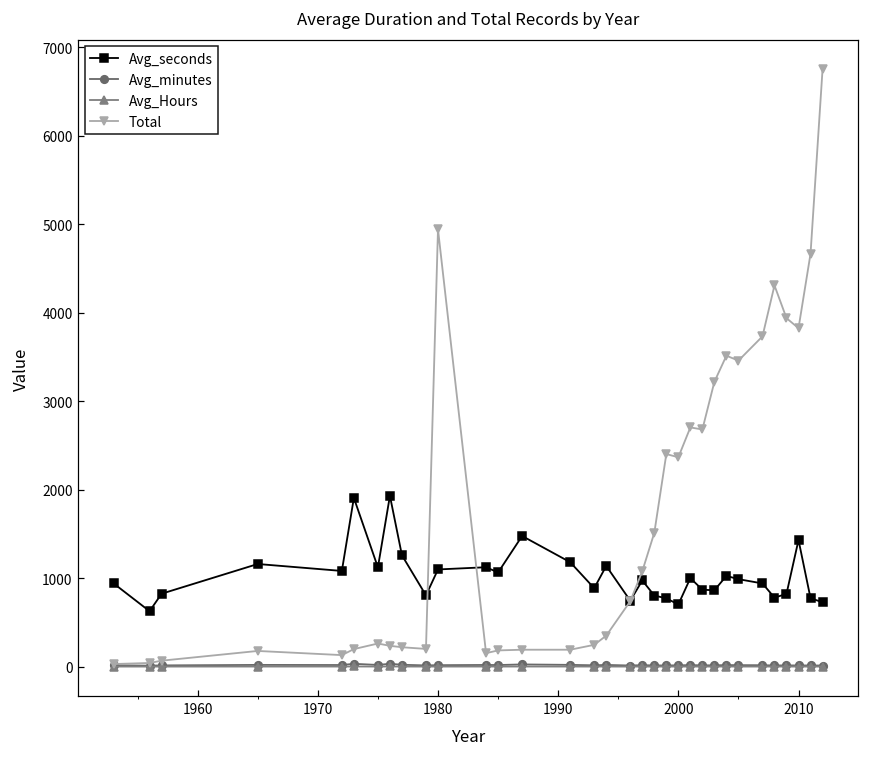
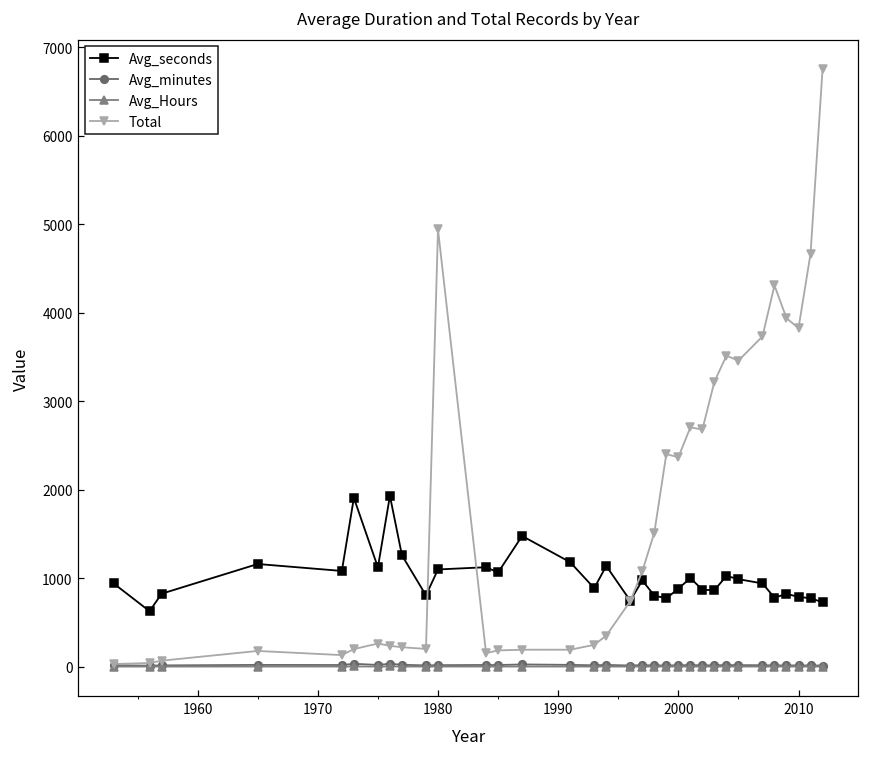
  {
    "Avg_seconds": {
      "1980": 1100,
-     "2000": 700,
-     "2010": 1400
+     "2000": 900,
+     "2010": 800
    },
    "Total": {
      "1980": 4900,
      "2000": 2400,
      "2010": 3800
    }
  }
